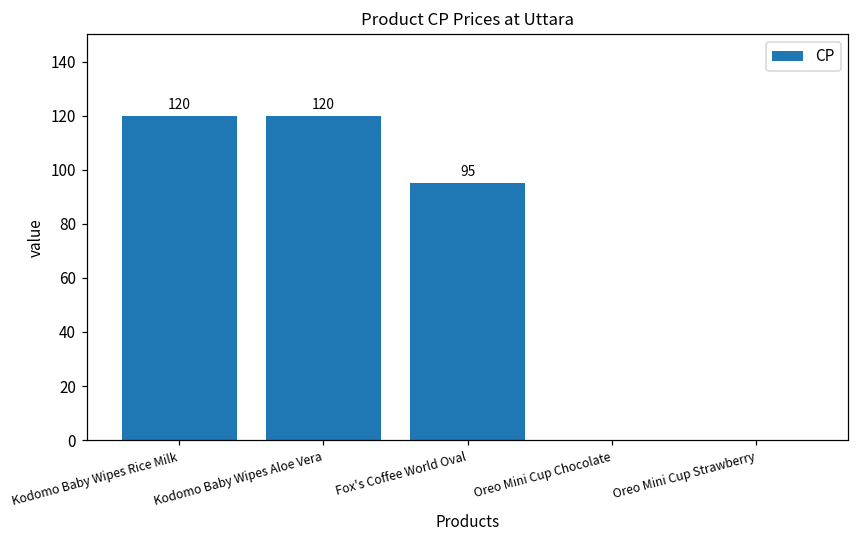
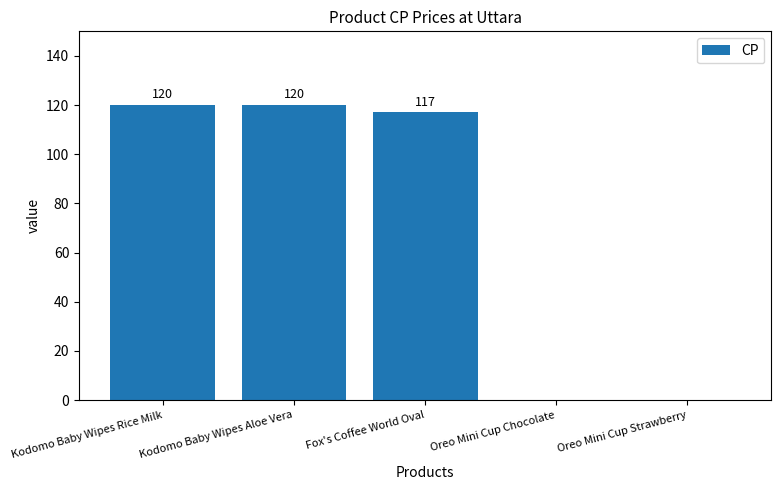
  {
    "Kodomo Baby Wipes Rice Milk": 120,
    "Kodomo Baby Wipes Aloe Vera": 120,
-   "Fox's Coffee World Oval": 95
+   "Fox's Coffee World Oval": 117
  }
